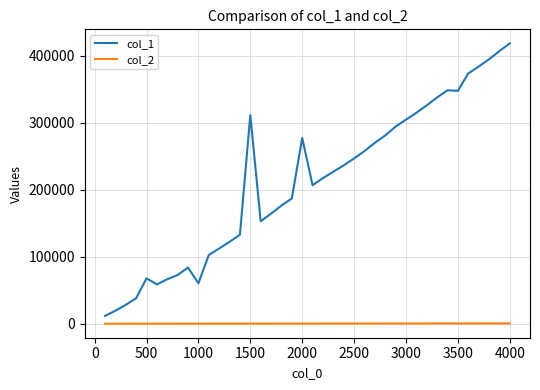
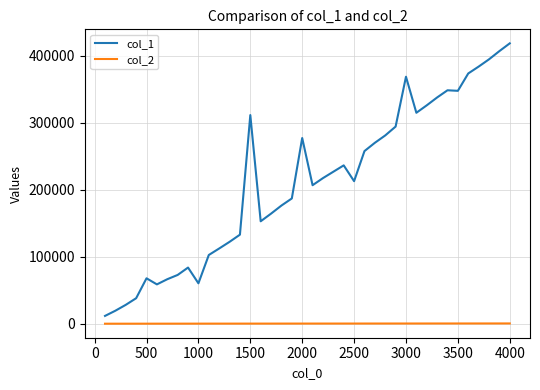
  {
    "col_1": {
      "500": 70000,
      "1000": 60000,
      "1500": 310000,
      "2000": 280000,
-     "2500": 250000,
-     "3000": 300000,
+     "2500": 210000,
+     "3000": 370000,
      "3500": 350000,
      "4000": 420000
    },
    "col_2": {
      "500": 0,
      "1000": 0,
      "1500": 0,
      "2000": 0,
      "2500": 0,
      "3000": 0,
      "3500": 0,
      "4000": 0
    }
  }
